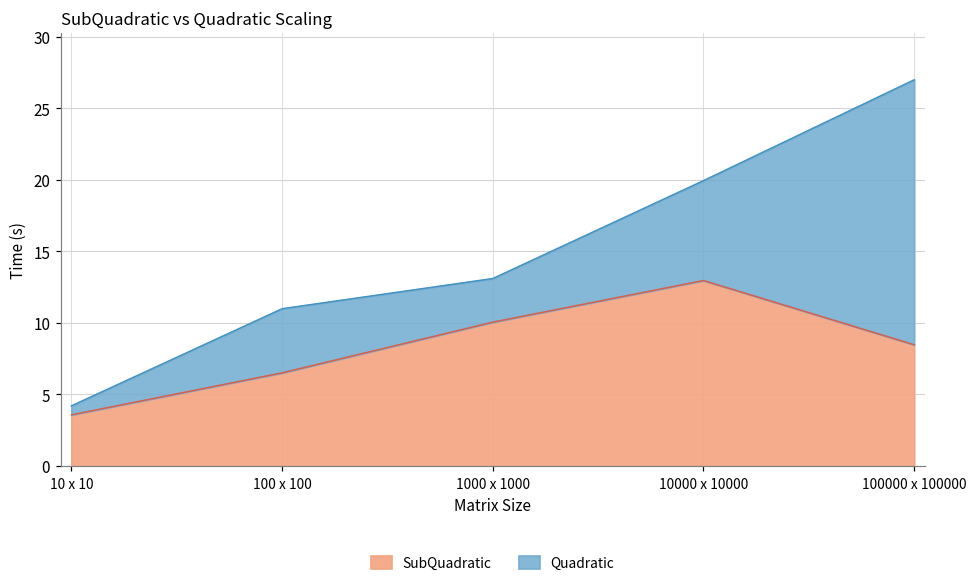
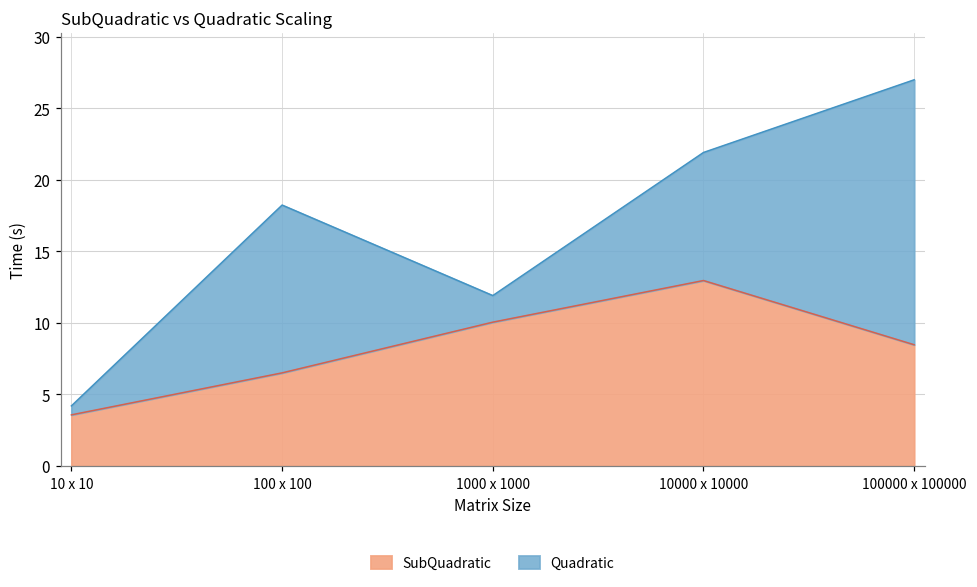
  {
    "SubQuadratic": {
      "10 x 10": 3.6,
      "100 x 100": 6.5,
      "1000 x 1000": 10.1,
      "10000 x 10000": 13.0,
      "100000 x 100000": 8.5
    },
    "Quadratic": {
      "10 x 10": 4.2,
-     "100 x 100": 11.0,
-     "1000 x 1000": 13.1,
-     "10000 x 10000": 19.9,
+     "100 x 100": 18.2,
+     "1000 x 1000": 11.9,
+     "10000 x 10000": 21.9,
      "100000 x 100000": 27.0
    }
  }
